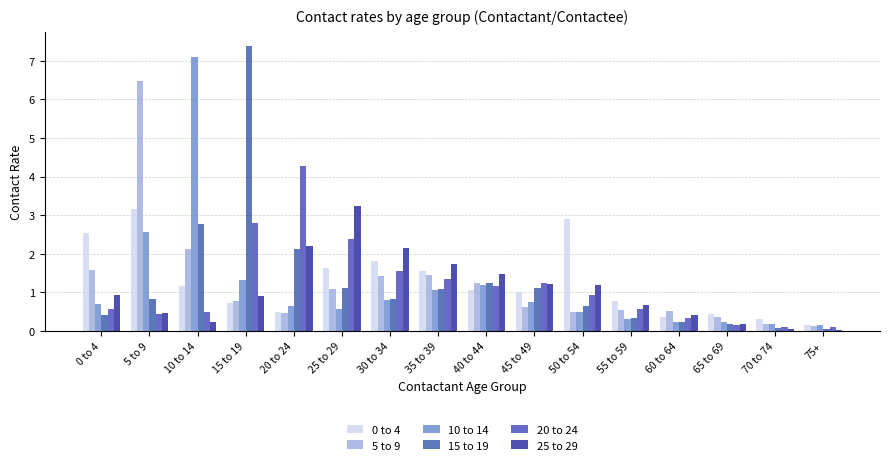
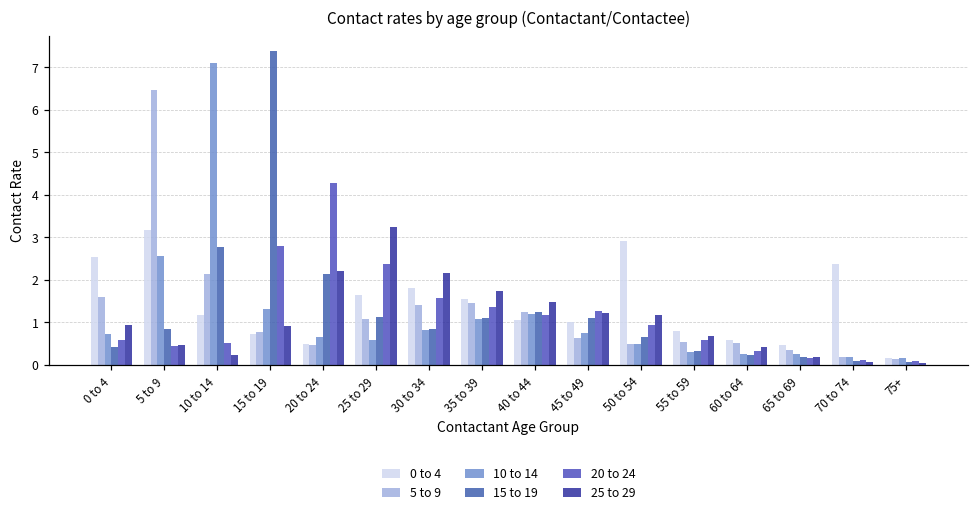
  {
    "0 to 4": {
      "0 to 4": 2.5,
      "5 to 9": 3.2,
      "10 to 14": 1.2,
      "15 to 19": 0.7,
      "20 to 24": 0.5,
      "25 to 29": 1.6,
      "30 to 34": 1.8,
      "35 to 39": 1.6,
      "40 to 44": 1.0,
      "45 to 49": 1.0,
      "50 to 54": 2.9,
      "55 to 59": 0.8,
-     "60 to 64": 0.4,
+     "60 to 64": 0.6,
      "65 to 69": 0.5,
-     "70 to 74": 0.3,
+     "70 to 74": 2.4,
      "75+": 0.2
    }
  }
